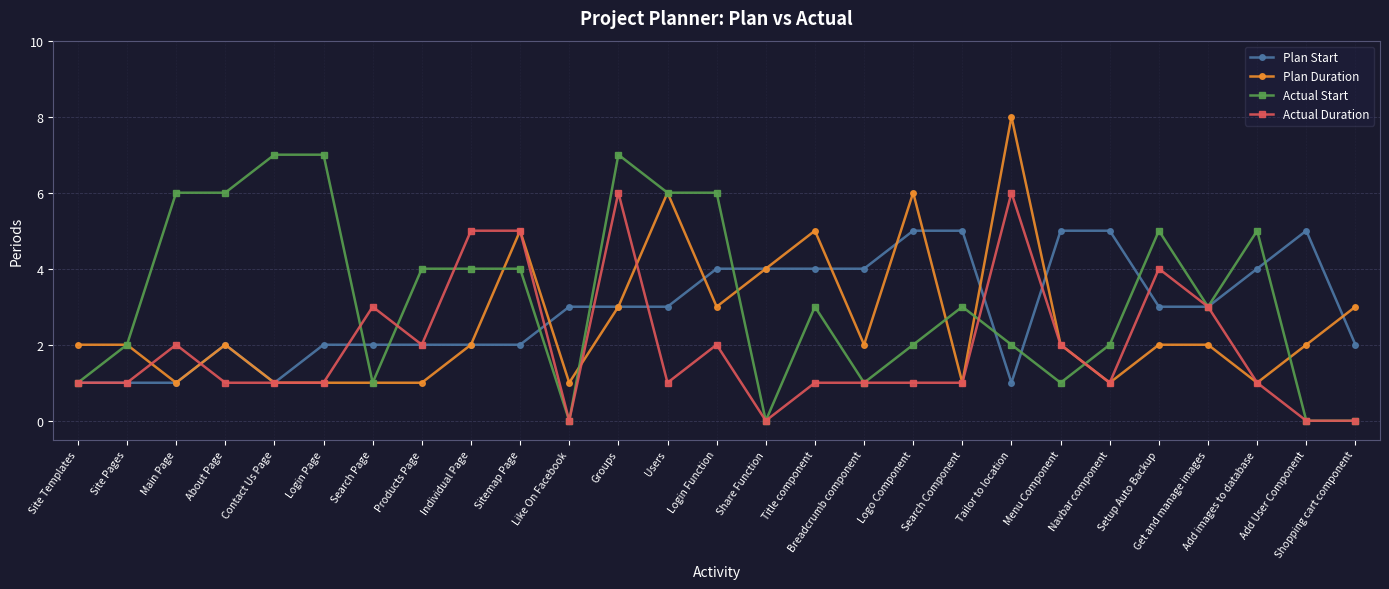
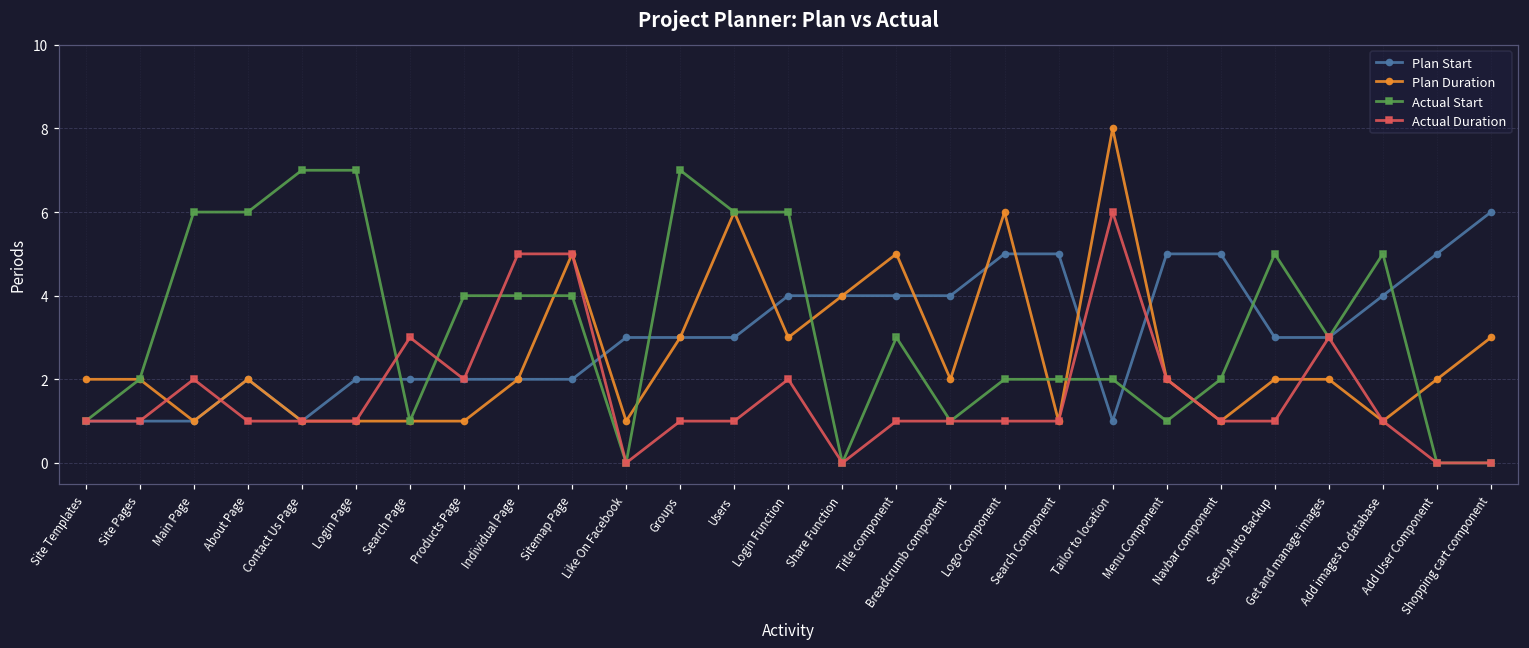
  {
    "Plan Start": {
      "Login Page": 2,
      "Search Page": 2,
      "Sitemap Page": 2,
      "Like On Facebook": 3,
      "Users": 3,
      "Login Function": 4,
      "Title component": 4,
      "Breadcrumb component": 4,
      "Logo Component": 5,
      "Search Component": 5,
      "Tailor to location": 1,
      "Menu Component": 5,
      "Navbar component": 5,
      "Setup Auto Backup": 3,
      "Add images to database": 4,
      "Add User Component": 5,
-     "Shopping cart component": 2
+     "Shopping cart component": 6
    },
    "Plan Duration": {
      "Site Templates": 2,
      "Products Page": 1,
      "Like On Facebook": 1,
      "Login Function": 3,
      "Title component": 5,
      "Breadcrumb component": 2,
      "Logo Component": 6,
      "Tailor to location": 8,
      "Setup Auto Backup": 2,
      "Get and manage images": 2,
      "Add User Component": 2,
      "Shopping cart component": 3
    },
    "Actual Start": {
      "Main Page": 6,
      "About Page": 6,
      "Contact Us Page": 7,
      "Login Page": 7,
      "Products Page": 4,
      "Individual Page": 4,
      "Sitemap Page": 4,
      "Groups": 7,
      "Login Function": 6,
      "Title component": 3,
      "Logo Component": 2,
-     "Search Component": 3,
+     "Search Component": 2,
      "Tailor to location": 2,
      "Menu Component": 1,
      "Navbar component": 2,
      "Setup Auto Backup": 5,
      "Add images to database": 5
    },
    "Actual Duration": {
      "Main Page": 2,
      "About Page": 1,
      "Search Page": 3,
      "Individual Page": 5,
-     "Groups": 6,
+     "Groups": 1,
      "Users": 1,
      "Login Function": 2,
      "Title component": 1,
      "Logo Component": 1,
      "Tailor to location": 6,
-     "Setup Auto Backup": 4
+     "Setup Auto Backup": 1
    }
  }
